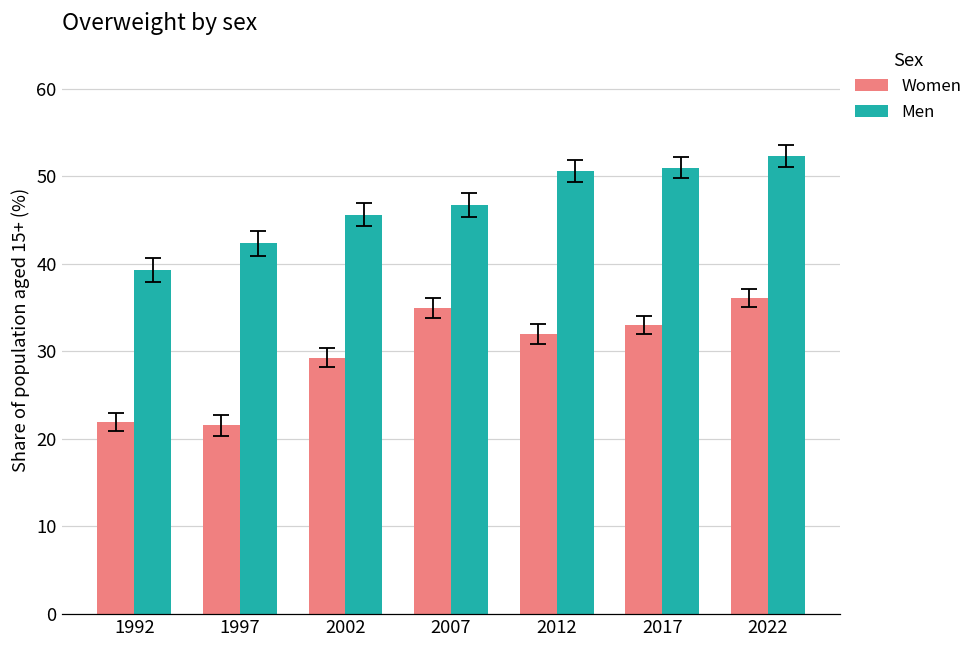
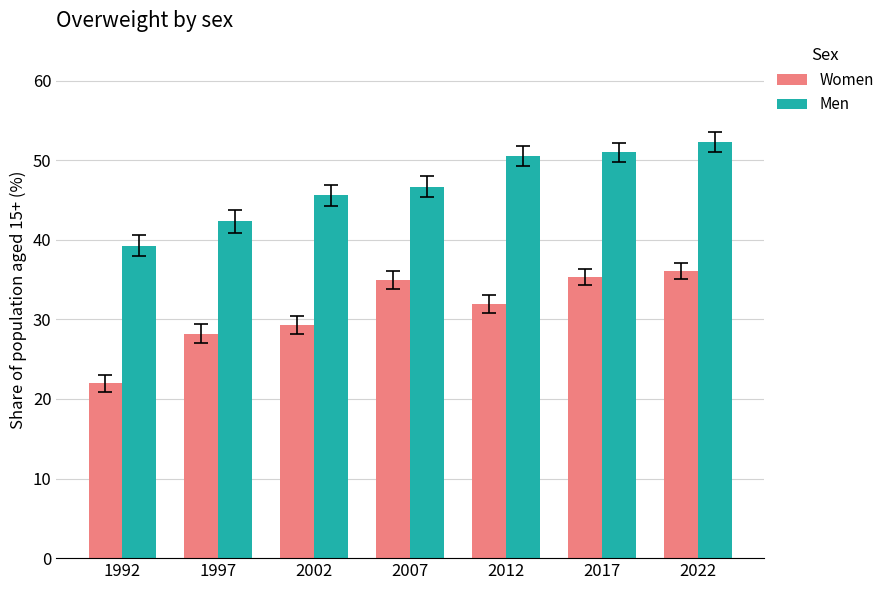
  {
    "Women": {
      "1992": 22,
-     "1997": 22,
+     "1997": 28,
      "2002": 29,
      "2007": 35,
      "2012": 32,
-     "2017": 33,
+     "2017": 35,
      "2022": 36
    }
  }
